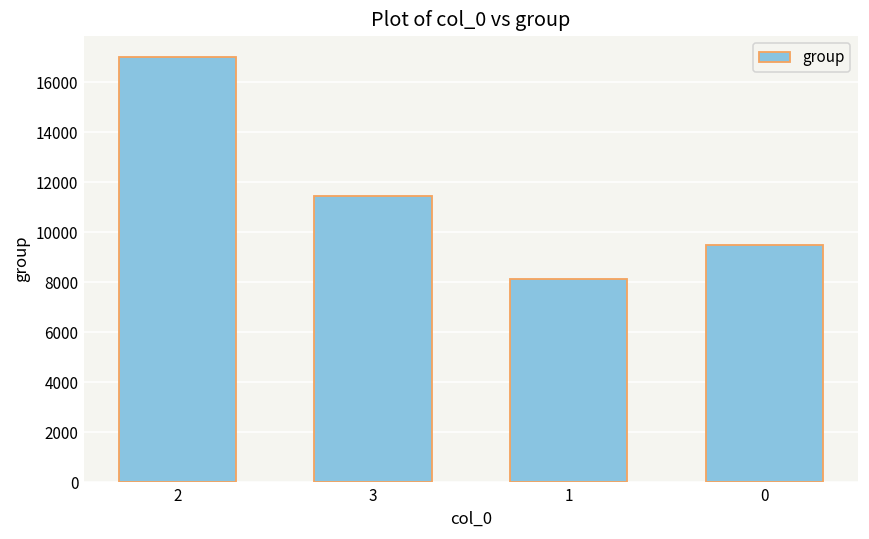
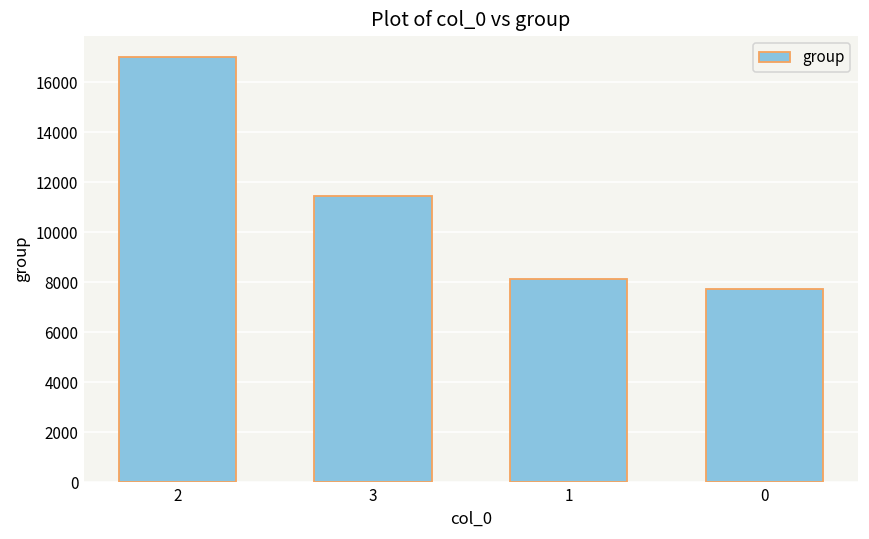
  {
    "2": 17000,
    "3": 11500,
    "1": 8100,
-   "0": 9500
+   "0": 7800
  }
